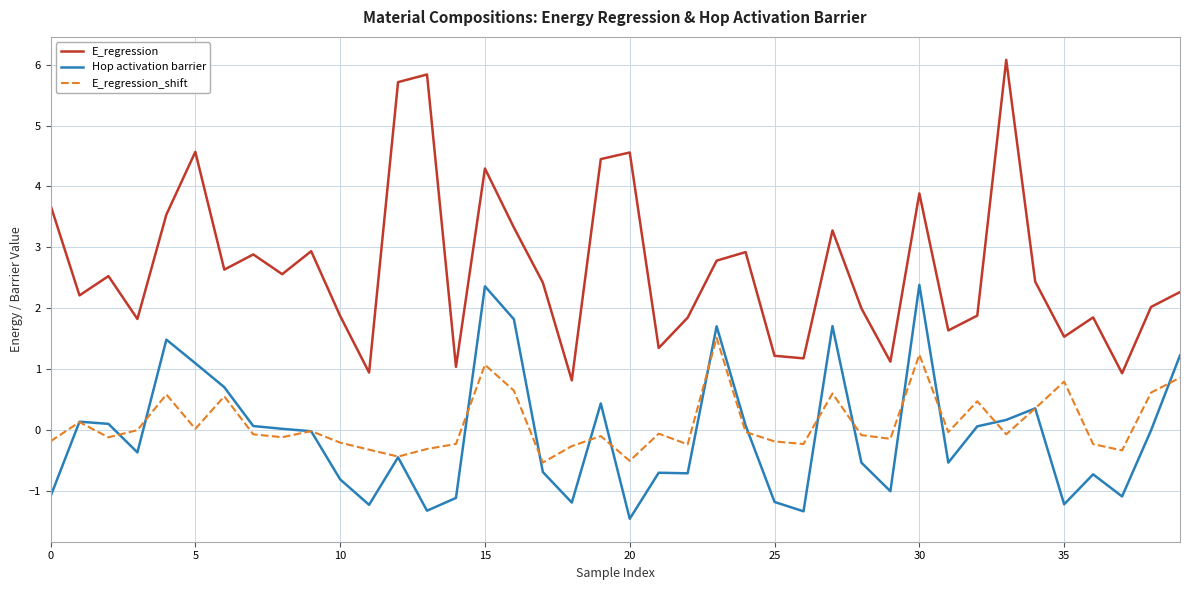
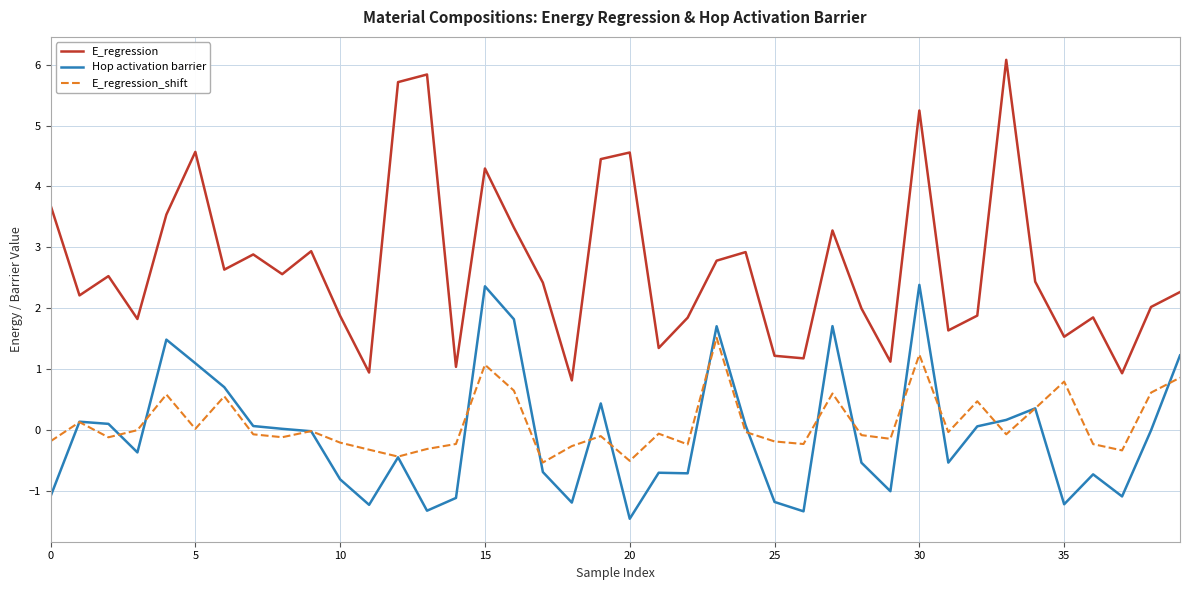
  {
    "E_regression": {
      "0": 3.7,
      "5": 4.6,
      "10": 1.9,
      "15": 4.3,
      "20": 4.6,
      "25": 1.2,
-     "30": 3.9,
+     "30": 5.2,
      "35": 1.5
    },
    "Hop activation barrier": {
      "0": -1.1,
      "5": 1.1,
      "10": -0.8,
      "15": 2.4,
      "20": -1.5,
      "25": -1.2,
      "30": 2.4,
      "35": -1.2
    },
    "E_regression_shift": {
      "0": -0.2,
      "5": 0.0,
      "10": -0.2,
      "15": 1.1,
      "20": -0.5,
      "25": -0.2,
      "30": 1.2,
      "35": 0.8
    }
  }
